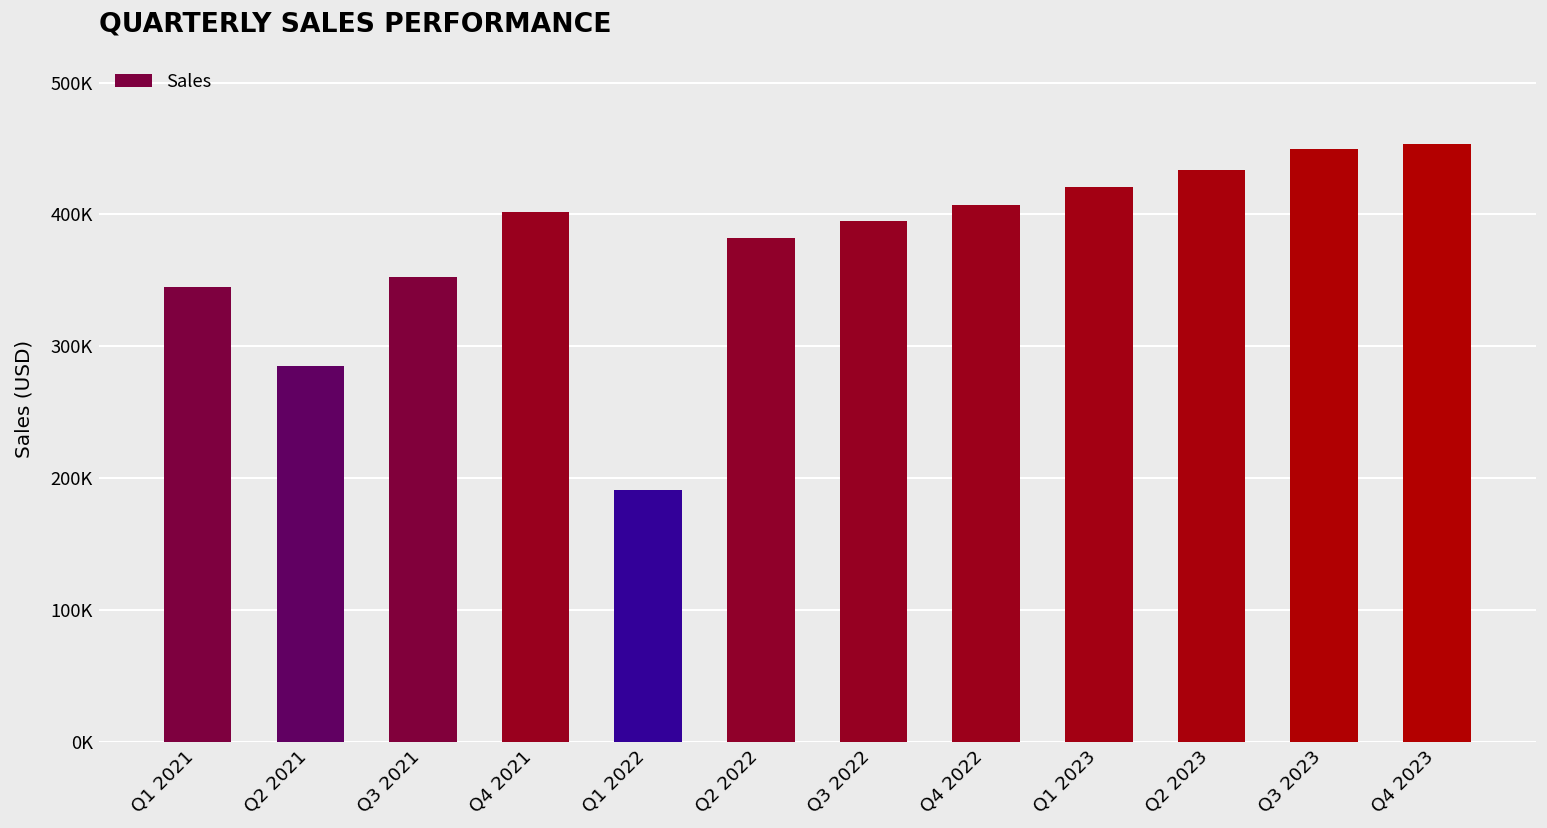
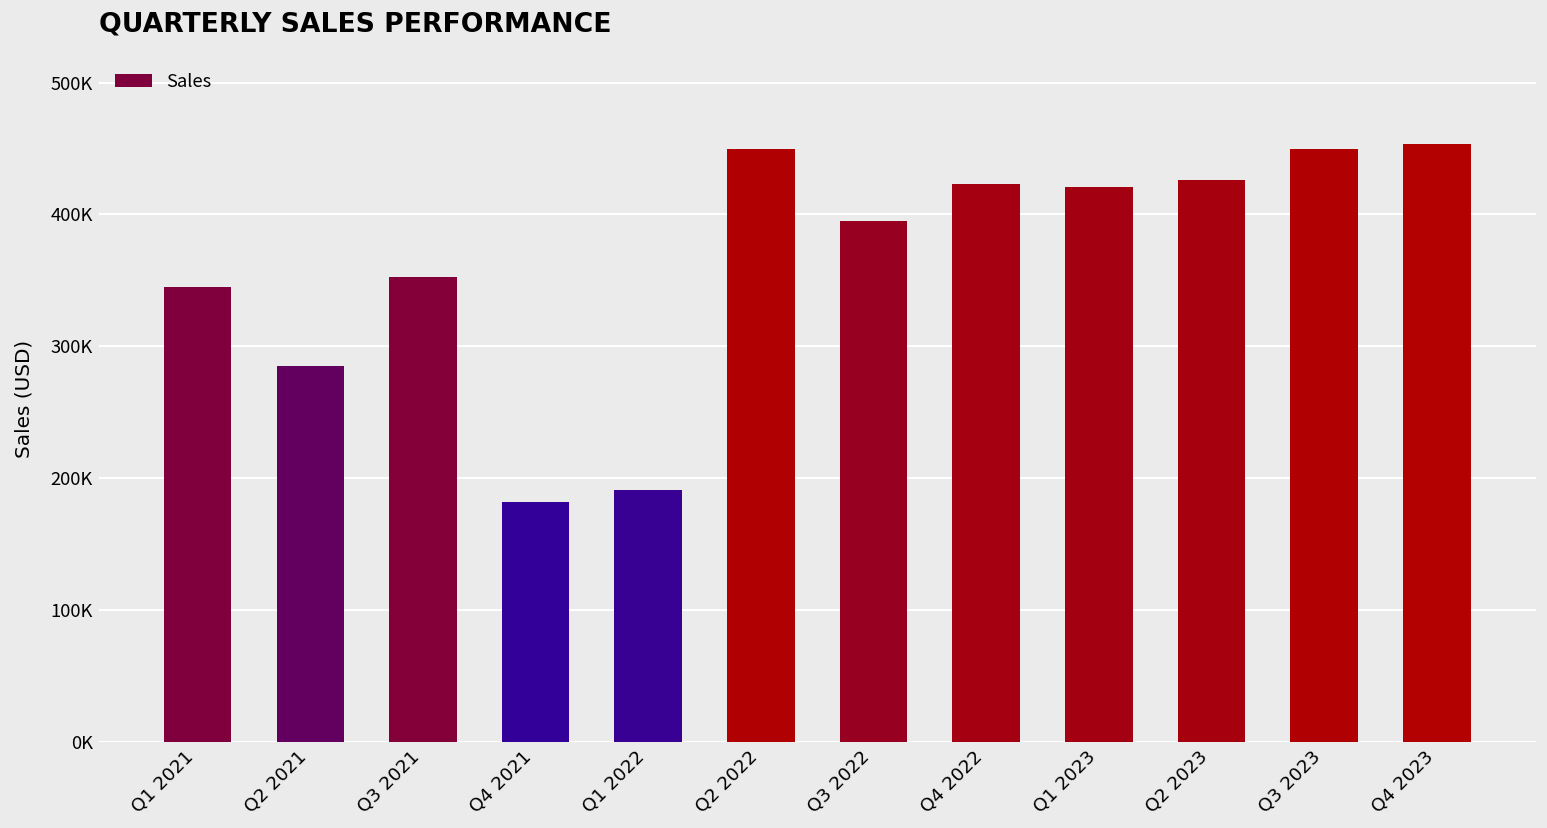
  {
    "Q1 2021": 345000,
    "Q2 2021": 285000,
    "Q3 2021": 353000,
-   "Q4 2021": 402000,
+   "Q4 2021": 182000,
    "Q1 2022": 191000,
-   "Q2 2022": 382000,
+   "Q2 2022": 450000,
    "Q3 2022": 395000,
-   "Q4 2022": 407000,
+   "Q4 2022": 423000,
    "Q1 2023": 421000,
-   "Q2 2023": 434000,
+   "Q2 2023": 426000,
    "Q3 2023": 449000,
    "Q4 2023": 454000
  }
